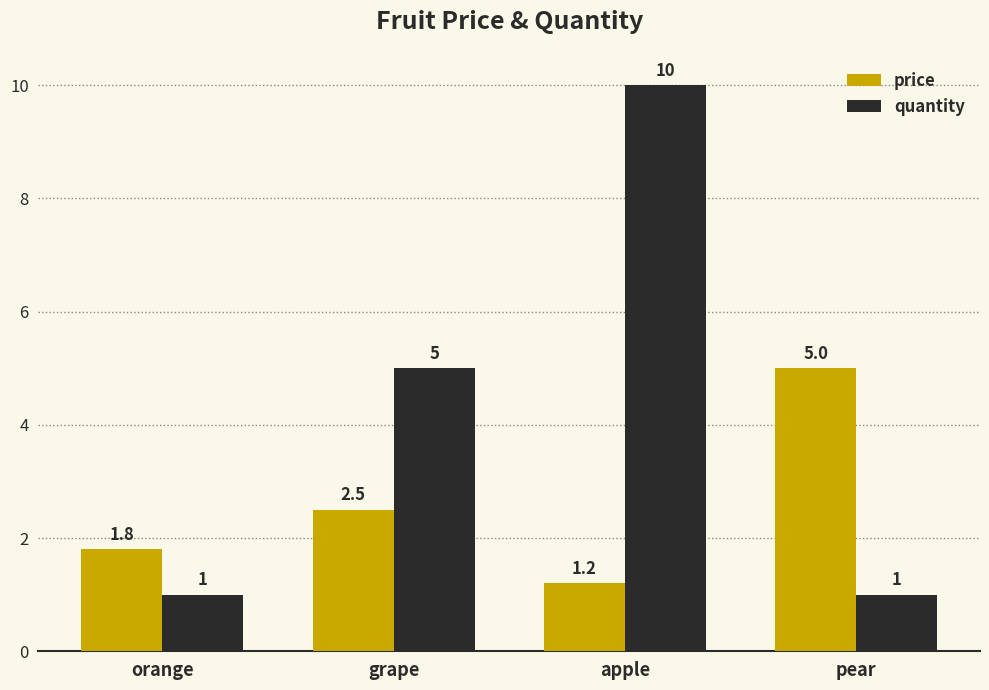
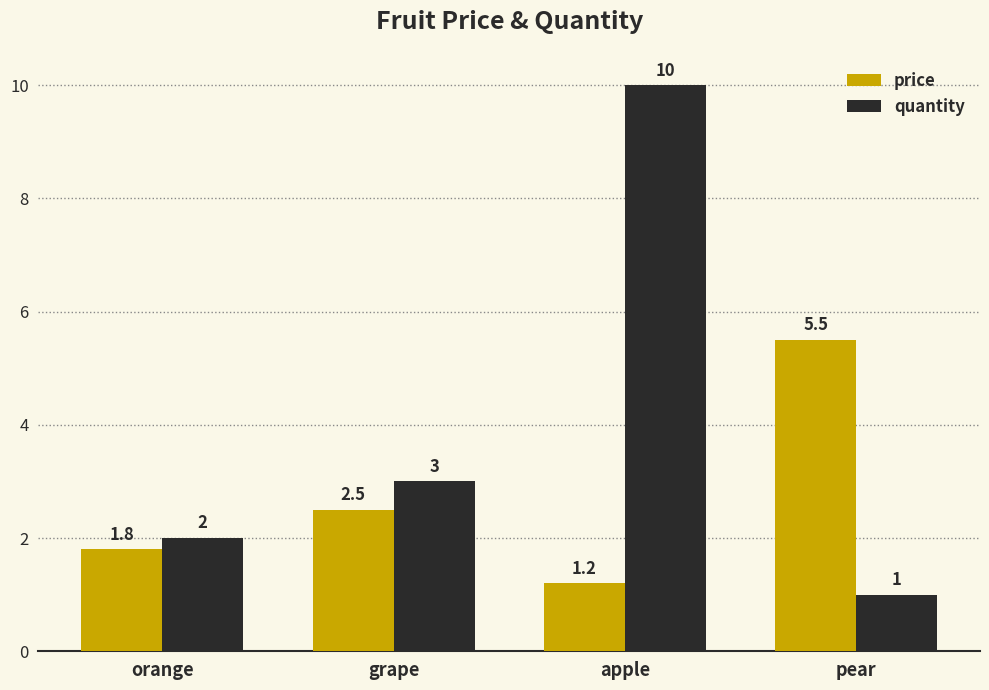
  {
    "price": {
      "orange": 1.8,
      "grape": 2.5,
      "apple": 1.2,
-     "pear": 5.0
+     "pear": 5.5
    },
    "quantity": {
-     "orange": 1,
-     "grape": 5,
+     "orange": 2,
+     "grape": 3,
      "apple": 10,
      "pear": 1
    }
  }
